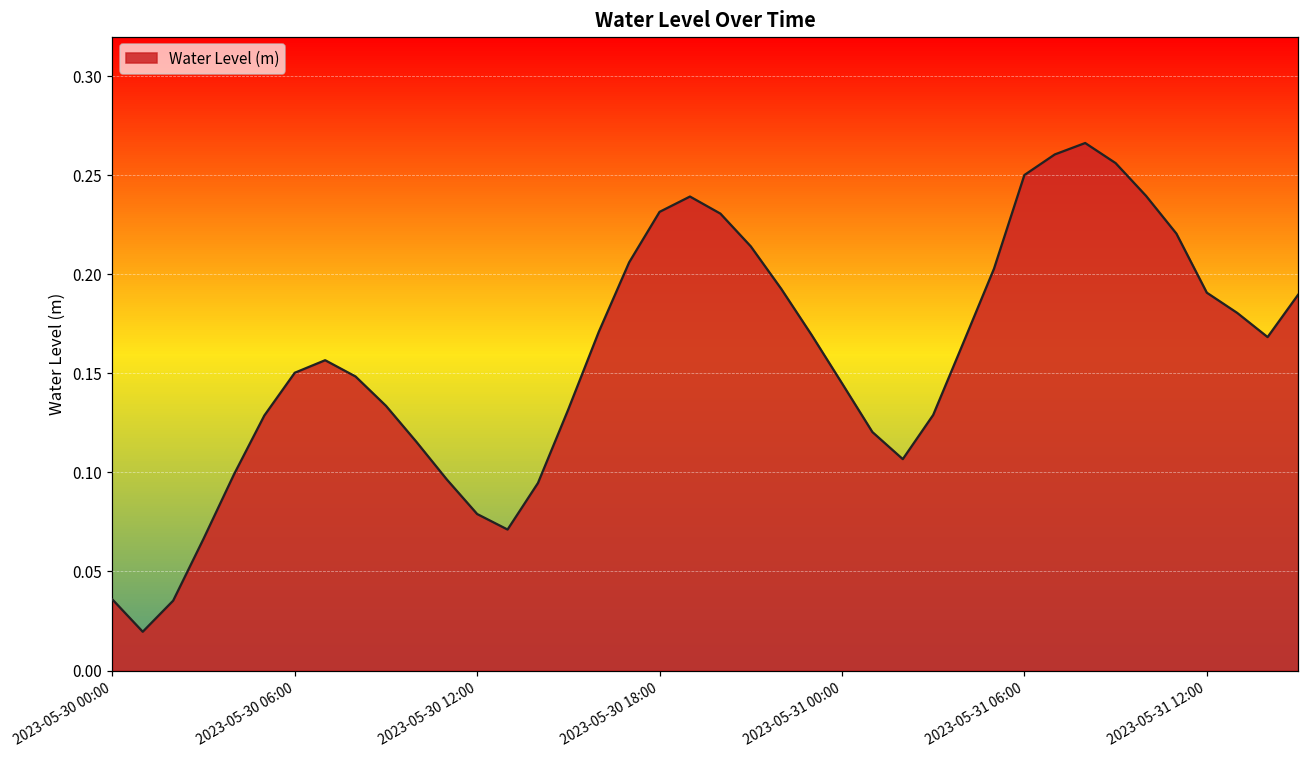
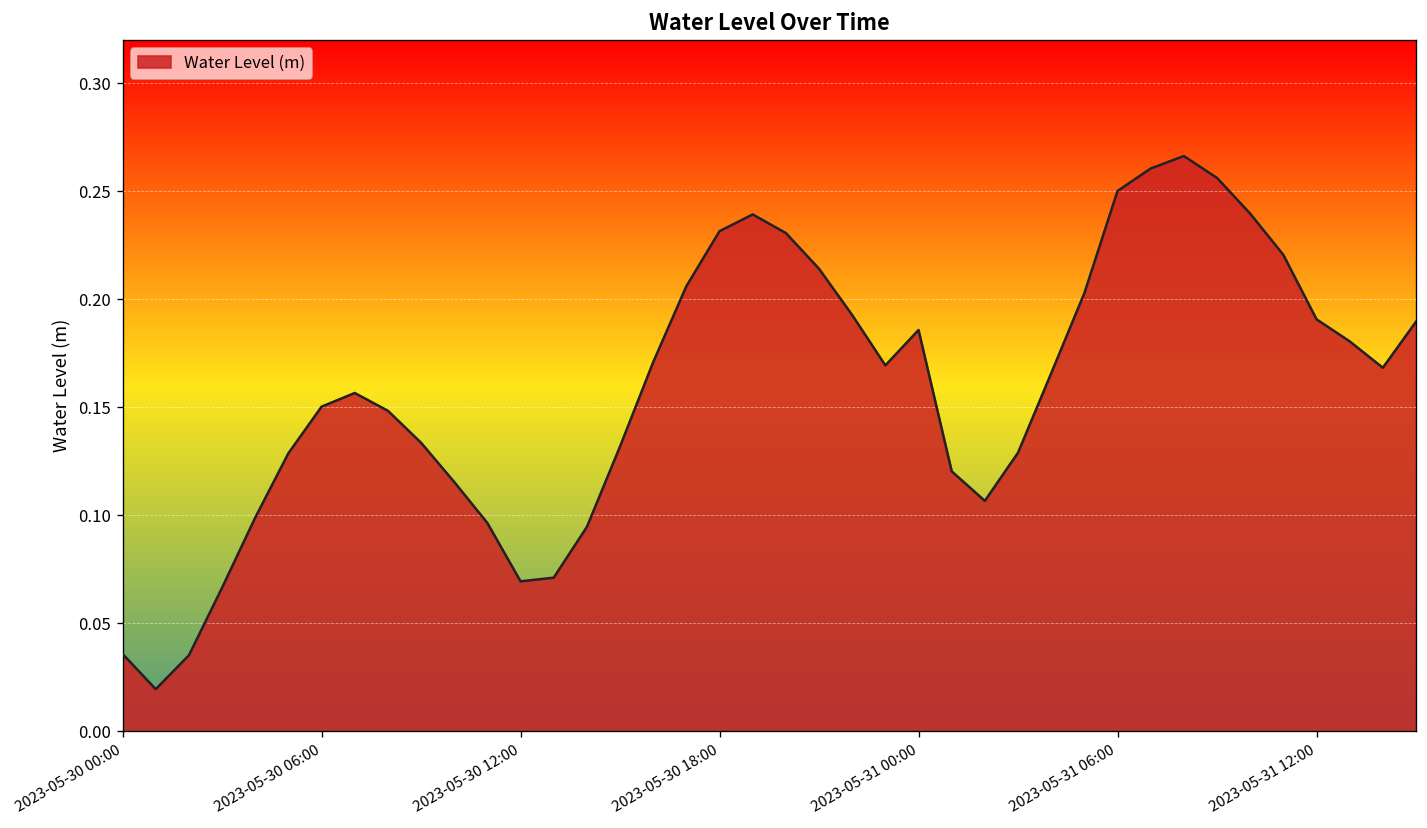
  {
    "2023-05-30 00:00": 0.036,
    "2023-05-30 06:00": 0.150,
-   "2023-05-30 12:00": 0.079,
+   "2023-05-30 12:00": 0.069,
    "2023-05-30 18:00": 0.232,
-   "2023-05-31 00:00": 0.145,
+   "2023-05-31 00:00": 0.186,
    "2023-05-31 06:00": 0.250,
    "2023-05-31 12:00": 0.191
  }
